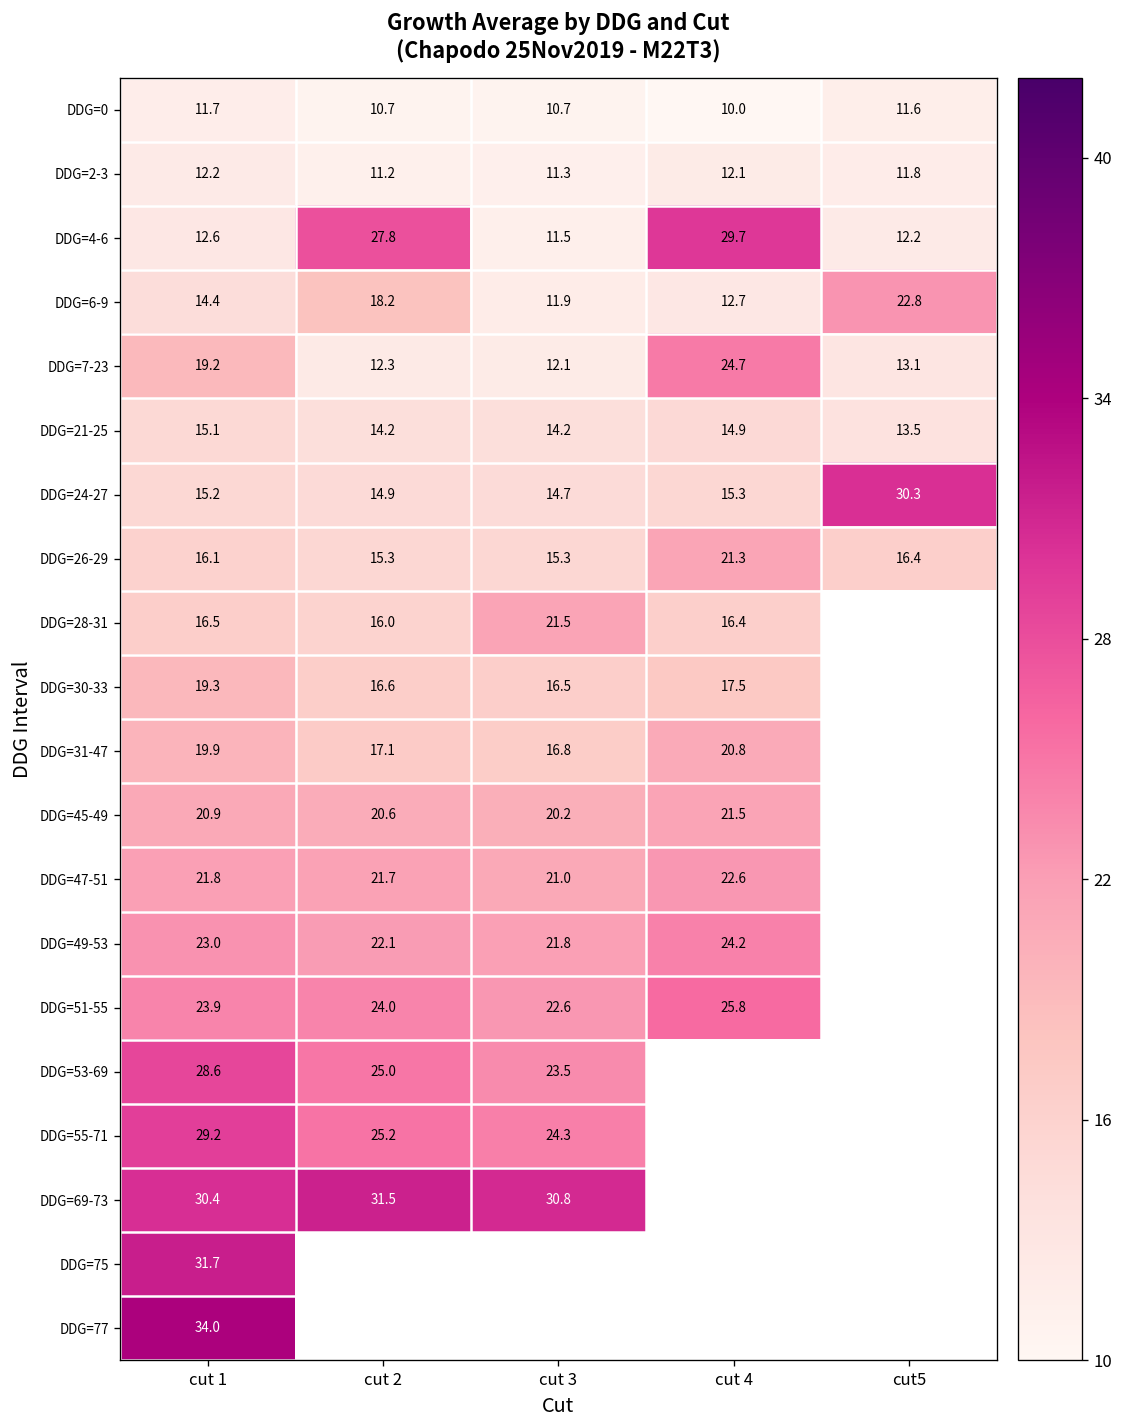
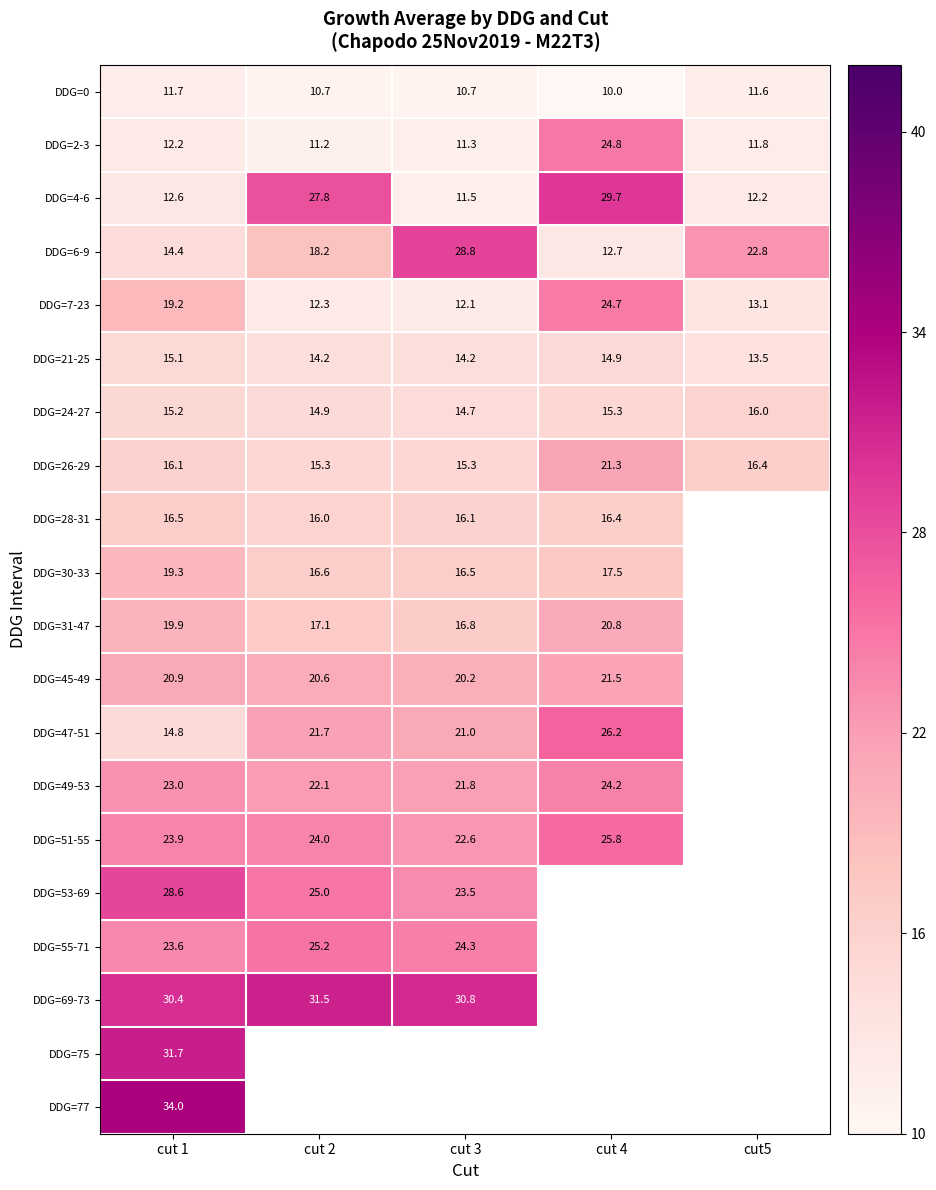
  {
    "DDG=0": {
      "cut 1": 11.7,
      "cut 2": 10.7,
      "cut 3": 10.7,
      "cut 4": 10.0,
      "cut5": 11.6
    },
    "DDG=2-3": {
      "cut 1": 12.2,
      "cut 2": 11.2,
      "cut 3": 11.3,
-     "cut 4": 12.1,
+     "cut 4": 24.8,
      "cut5": 11.8
    },
    "DDG=4-6": {
      "cut 1": 12.6,
      "cut 2": 27.8,
      "cut 3": 11.5,
      "cut 4": 29.7,
      "cut5": 12.2
    },
    "DDG=6-9": {
      "cut 1": 14.4,
      "cut 2": 18.2,
-     "cut 3": 11.9,
+     "cut 3": 28.8,
      "cut 4": 12.7,
      "cut5": 22.8
    },
    "DDG=7-23": {
      "cut 1": 19.2,
      "cut 2": 12.3,
      "cut 3": 12.1,
      "cut 4": 24.7,
      "cut5": 13.1
    },
    "DDG=21-25": {
      "cut 1": 15.1,
      "cut 2": 14.2,
      "cut 3": 14.2,
      "cut 4": 14.9,
      "cut5": 13.5
    },
    "DDG=24-27": {
      "cut 1": 15.2,
      "cut 2": 14.9,
      "cut 3": 14.7,
      "cut 4": 15.3,
-     "cut5": 30.3
+     "cut5": 16.0
    },
    "DDG=26-29": {
      "cut 1": 16.1,
      "cut 2": 15.3,
      "cut 3": 15.3,
      "cut 4": 21.3,
      "cut5": 16.4
    },
    "DDG=28-31": {
      "cut 1": 16.5,
      "cut 2": 16.0,
-     "cut 3": 21.5,
+     "cut 3": 16.1,
      "cut 4": 16.4
    },
    "DDG=30-33": {
      "cut 1": 19.3,
      "cut 2": 16.6,
      "cut 3": 16.5,
      "cut 4": 17.5
    },
    "DDG=31-47": {
      "cut 1": 19.9,
      "cut 2": 17.1,
      "cut 3": 16.8,
      "cut 4": 20.8
    },
    "DDG=45-49": {
      "cut 1": 20.9,
      "cut 2": 20.6,
      "cut 3": 20.2,
      "cut 4": 21.5
    },
    "DDG=47-51": {
-     "cut 1": 21.8,
+     "cut 1": 14.8,
      "cut 2": 21.7,
      "cut 3": 21.0,
-     "cut 4": 22.6
+     "cut 4": 26.2
    },
    "DDG=49-53": {
      "cut 1": 23.0,
      "cut 2": 22.1,
      "cut 3": 21.8,
      "cut 4": 24.2
    },
    "DDG=51-55": {
      "cut 1": 23.9,
      "cut 2": 24.0,
      "cut 3": 22.6,
      "cut 4": 25.8
    },
    "DDG=53-69": {
      "cut 1": 28.6,
      "cut 2": 25.0,
      "cut 3": 23.5
    },
    "DDG=55-71": {
-     "cut 1": 29.2,
+     "cut 1": 23.6,
      "cut 2": 25.2,
      "cut 3": 24.3
    },
    "DDG=69-73": {
      "cut 1": 30.4,
      "cut 2": 31.5,
      "cut 3": 30.8
    },
    "DDG=75": {
      "cut 1": 31.7
    },
    "DDG=77": {
      "cut 1": 34.0
    }
  }
